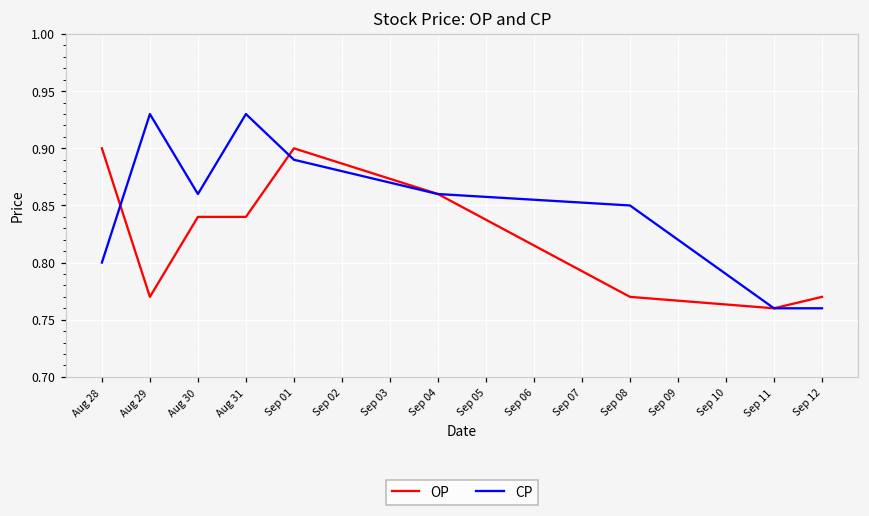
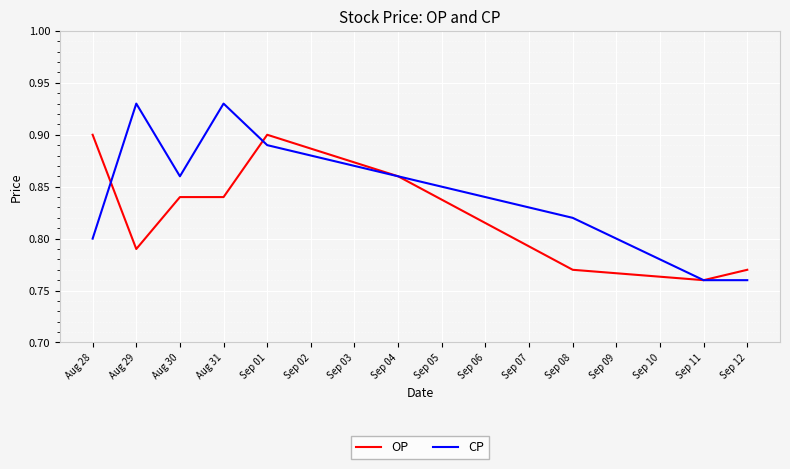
  {
    "OP": {
      "Aug 28": 0.90,
-     "Aug 29": 0.77,
+     "Aug 29": 0.79,
      "Aug 30": 0.84,
      "Aug 31": 0.84,
      "Sep 01": 0.90,
      "Sep 08": 0.77,
      "Sep 12": 0.77
    },
    "CP": {
      "Aug 28": 0.80,
      "Aug 29": 0.93,
      "Aug 30": 0.86,
      "Aug 31": 0.93,
      "Sep 01": 0.89,
-     "Sep 08": 0.85,
+     "Sep 08": 0.82,
      "Sep 12": 0.76
    }
  }
